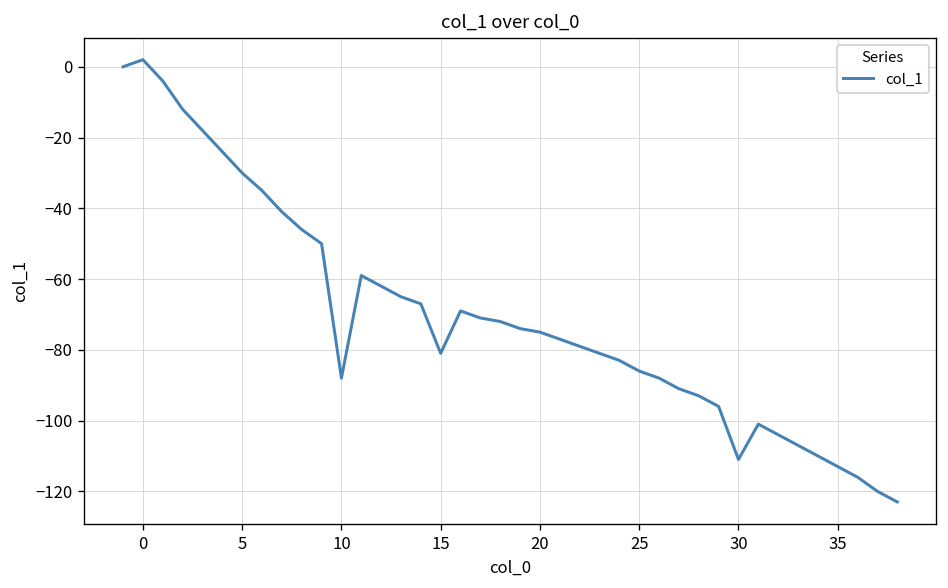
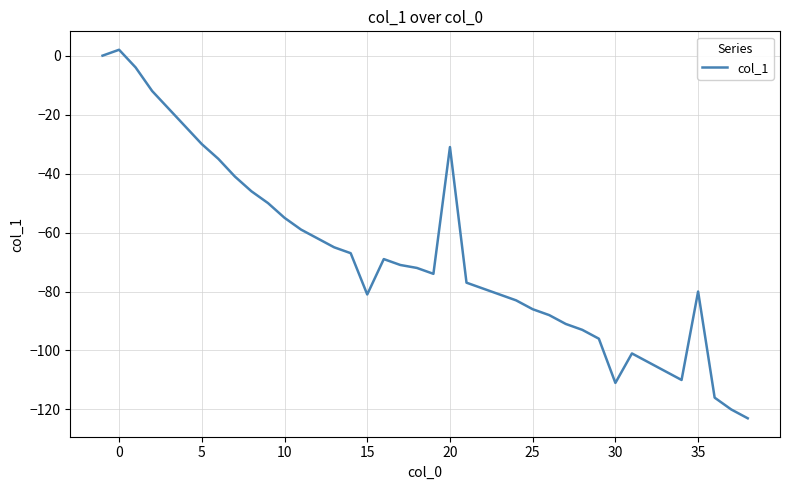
  {
    "0": 2,
    "5": -30,
-   "10": -88,
+   "10": -55,
    "15": -81,
-   "20": -75,
+   "20": -31,
    "25": -86,
    "30": -111,
-   "35": -113
+   "35": -80
  }
